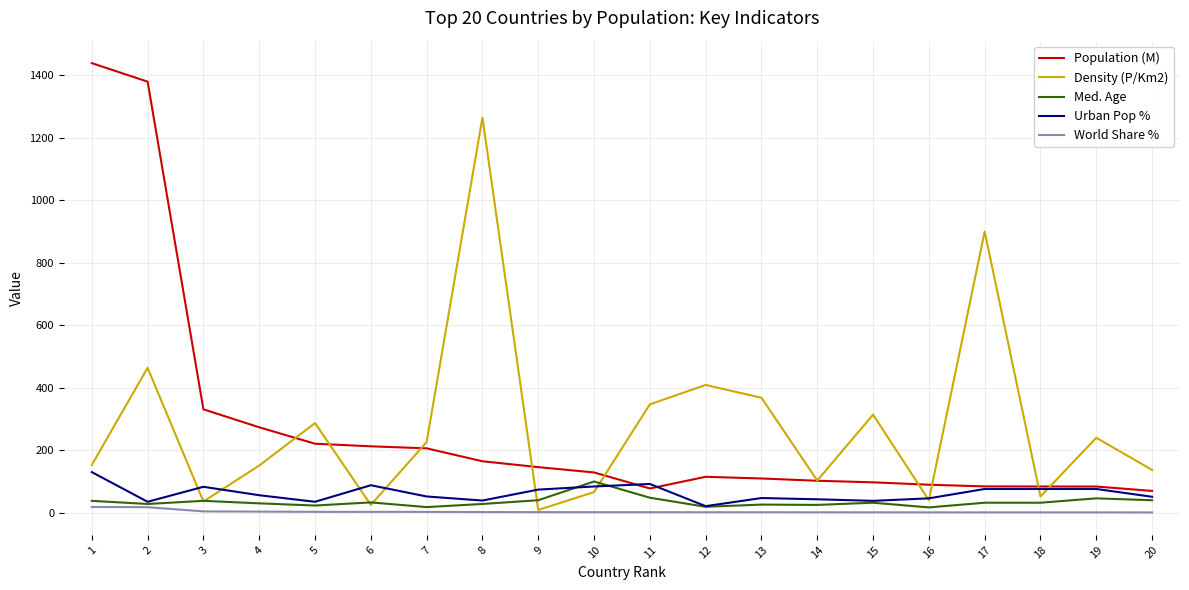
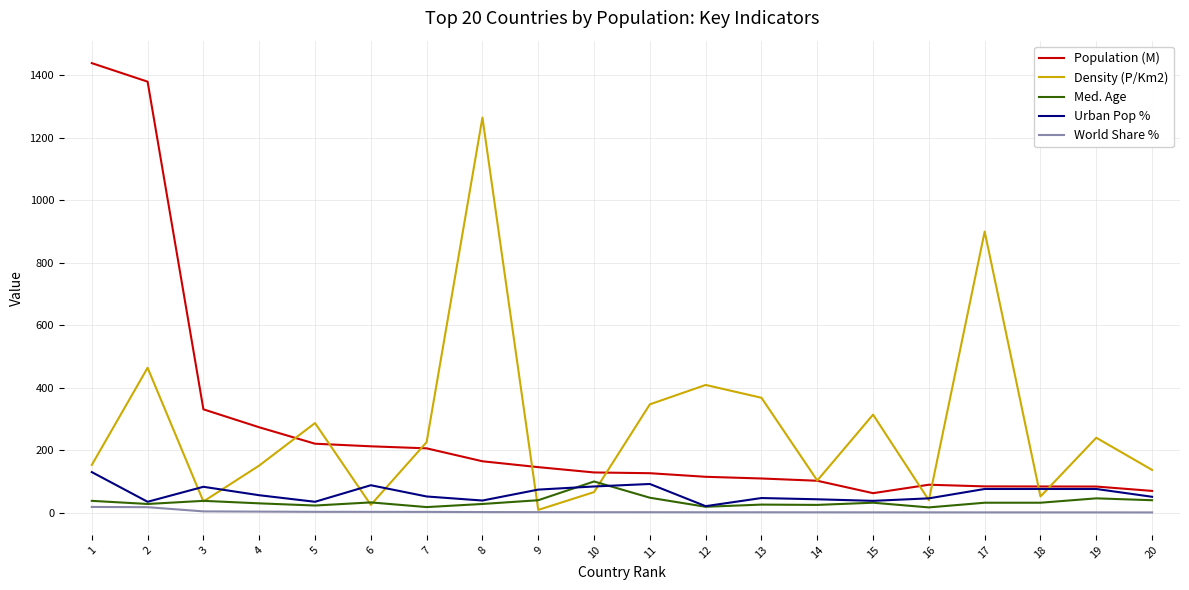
  {
    "Population (M)": {
      "1": 1440,
      "2": 1380,
      "3": 330,
      "4": 270,
      "5": 220,
      "6": 210,
      "7": 210,
      "8": 160,
      "9": 150,
      "10": 130,
-     "11": 80,
+     "11": 130,
      "12": 120,
      "13": 110,
-     "15": 100,
+     "15": 60,
      "16": 90,
      "17": 80,
      "20": 70
    },
    "Density (P/Km2)": {
      "1": 150,
      "2": 460,
      "4": 150,
      "5": 290,
      "7": 230,
      "8": 1270,
      "10": 70,
      "11": 350,
      "12": 410,
      "13": 370,
      "15": 310,
      "17": 900,
      "18": 50,
      "19": 240,
      "20": 140
    },
    "Med. Age": {
      "1": 40,
      "4": 30,
      "5": 20,
      "7": 20,
      "8": 30,
      "9": 40,
      "10": 100,
      "11": 50,
      "13": 30,
      "14": 30,
      "16": 20,
      "17": 30,
      "18": 30,
      "19": 50,
      "20": 40
    },
    "Urban Pop %": {
      "1": 130,
      "3": 80,
      "4": 60,
      "5": 40,
      "6": 90,
      "7": 50,
      "8": 40,
      "9": 70,
      "10": 80,
      "11": 90,
      "13": 50,
      "14": 40,
      "17": 80,
      "20": 50
    },
    "World Share %": {
      "1": 20,
      "2": 20,
      "3": 0,
      "4": 0,
      "5": 0,
      "6": 0,
      "7": 0,
      "8": 0,
      "10": 0,
      "11": 0,
      "12": 0,
      "13": 0,
      "14": 0,
      "15": 0,
      "16": 0,
      "17": 0,
      "18": 0,
      "19": 0,
      "20": 0
    }
  }
